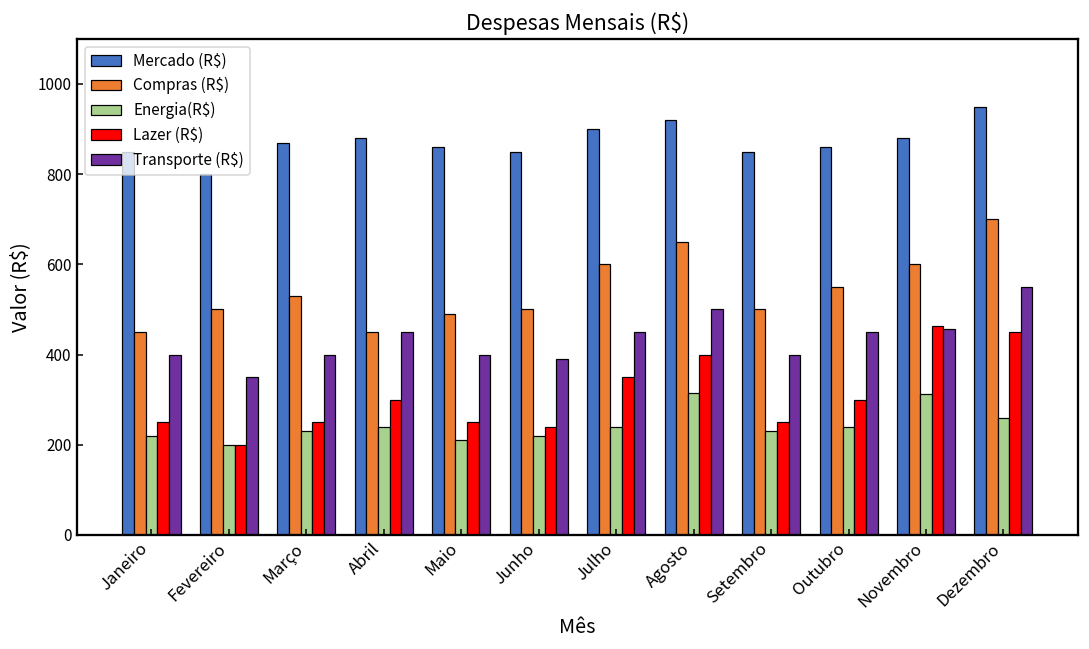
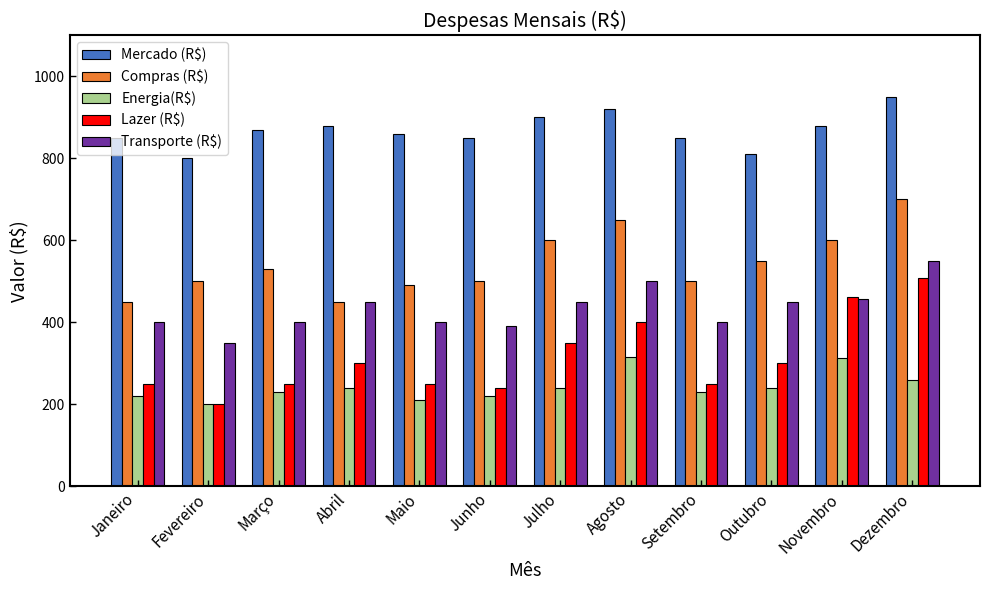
  {
    "Mercado (R$)": {
      "Fevereiro": 800,
      "Março": 870,
      "Abril": 880,
      "Maio": 860,
      "Junho": 850,
      "Julho": 900,
      "Agosto": 920,
      "Setembro": 850,
-     "Outubro": 860,
+     "Outubro": 810,
      "Novembro": 880,
      "Dezembro": 950
    },
    "Compras (R$)": {
      "Janeiro": 450,
      "Fevereiro": 500,
      "Março": 530,
      "Abril": 450,
      "Maio": 490,
      "Junho": 500,
      "Julho": 600,
      "Agosto": 650,
      "Setembro": 500,
      "Outubro": 550,
      "Novembro": 600,
      "Dezembro": 700
    },
    "Energia(R$)": {
      "Janeiro": 220,
      "Fevereiro": 200,
      "Março": 230,
      "Abril": 240,
      "Maio": 210,
      "Junho": 220,
      "Julho": 240,
      "Agosto": 320,
      "Setembro": 230,
      "Outubro": 240,
      "Novembro": 310,
      "Dezembro": 260
    },
    "Lazer (R$)": {
      "Janeiro": 250,
      "Fevereiro": 200,
      "Março": 250,
      "Abril": 300,
      "Maio": 250,
      "Junho": 240,
      "Julho": 350,
      "Agosto": 400,
      "Setembro": 250,
      "Outubro": 300,
      "Novembro": 460,
-     "Dezembro": 450
+     "Dezembro": 510
    },
    "Transporte (R$)": {
      "Janeiro": 400,
      "Fevereiro": 350,
      "Março": 400,
      "Abril": 450,
      "Maio": 400,
      "Junho": 390,
      "Julho": 450,
      "Agosto": 500,
      "Setembro": 400,
      "Outubro": 450,
      "Novembro": 460,
      "Dezembro": 550
    }
  }
